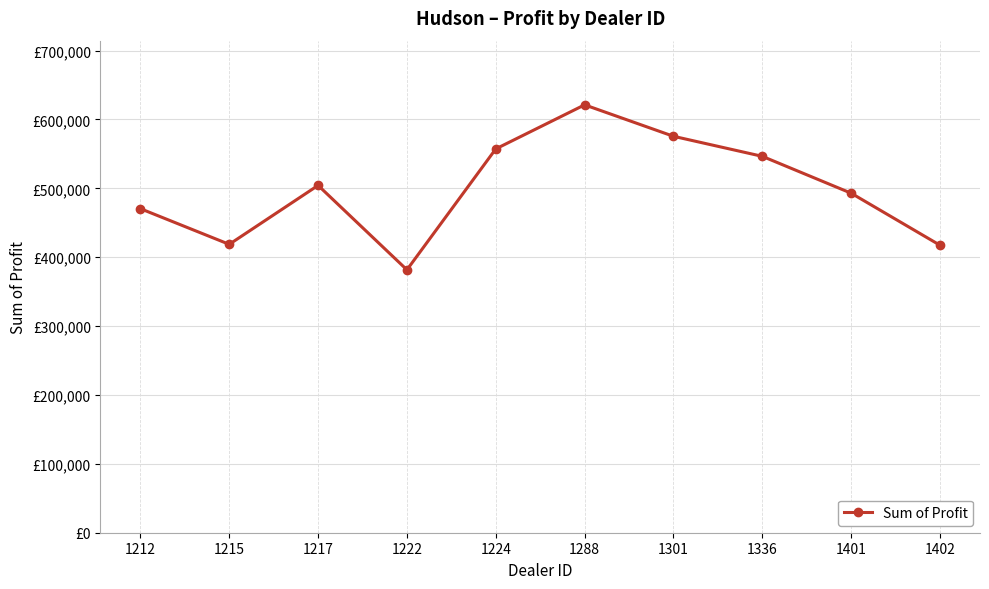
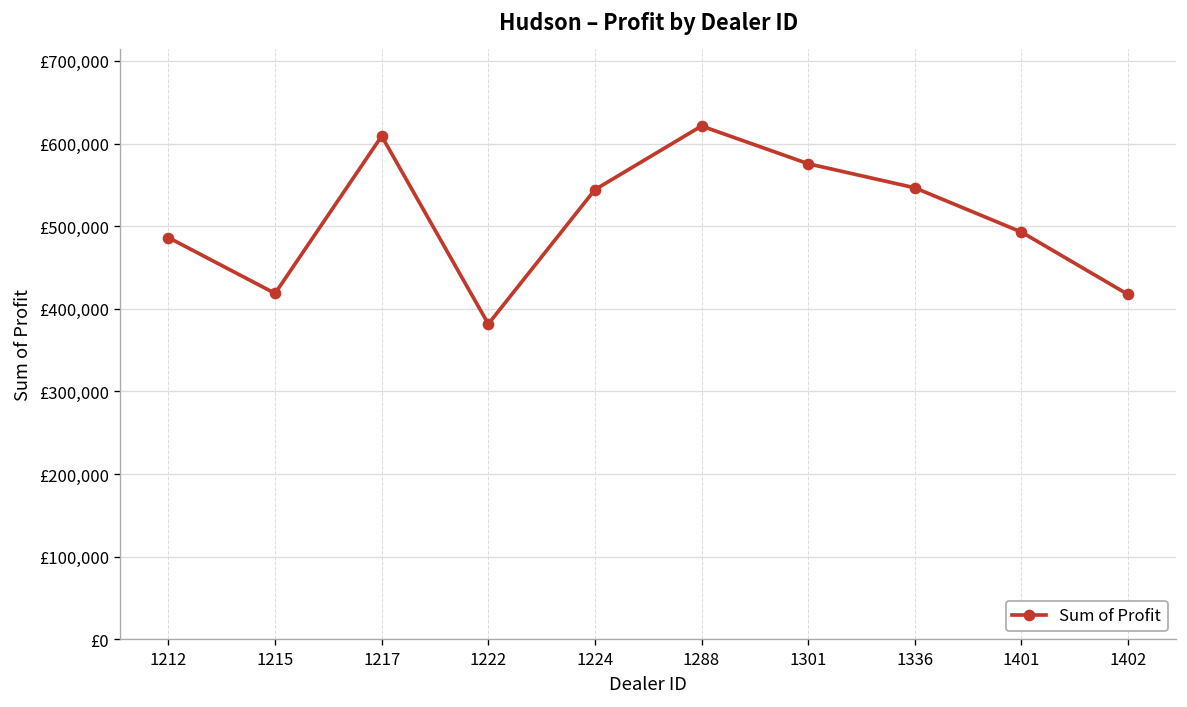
  {
-   "1212": "£470,000",
+   "1212": "£490,000",
    "1215": "£420,000",
-   "1217": "£500,000",
+   "1217": "£610,000",
    "1222": "£380,000",
-   "1224": "£560,000",
+   "1224": "£540,000",
    "1288": "£620,000",
    "1301": "£580,000",
    "1336": "£550,000",
    "1401": "£490,000",
    "1402": "£420,000"
  }
